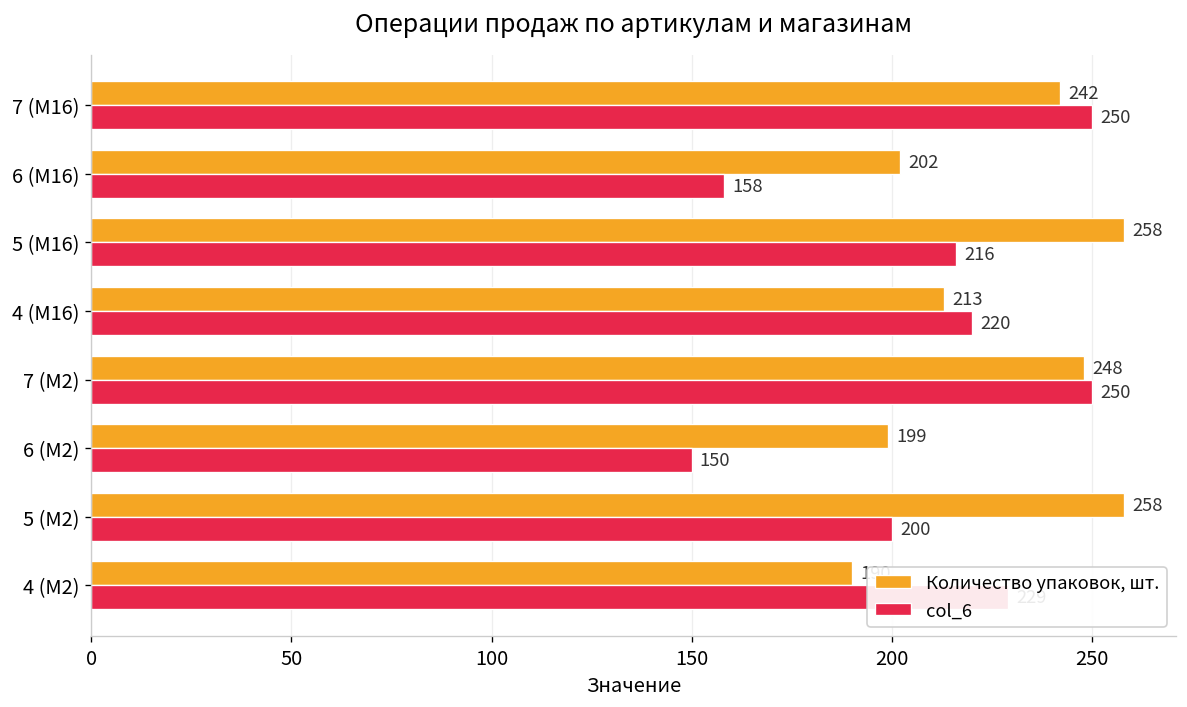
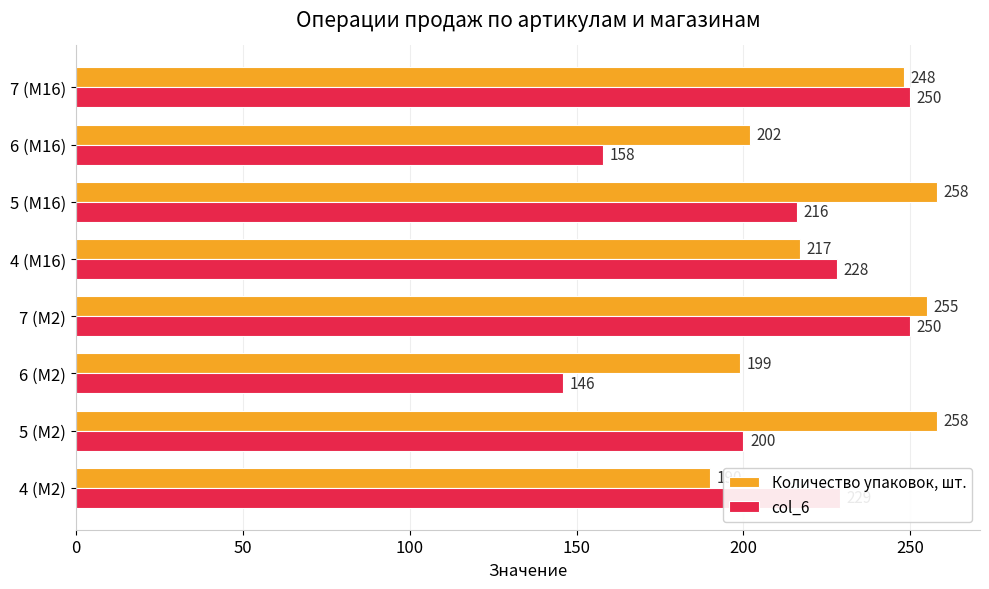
  {
    "Количество упаковок, шт.": {
-     "7 (M16)": 242,
+     "7 (M16)": 248,
      "6 (M16)": 202,
      "5 (M16)": 258,
-     "4 (M16)": 213,
-     "7 (M2)": 248,
+     "4 (M16)": 217,
+     "7 (M2)": 255,
      "6 (M2)": 199,
      "5 (M2)": 258
    },
    "col_6": {
      "7 (M16)": 250,
      "6 (M16)": 158,
      "5 (M16)": 216,
-     "4 (M16)": 220,
+     "4 (M16)": 228,
      "7 (M2)": 250,
-     "6 (M2)": 150,
+     "6 (M2)": 146,
      "5 (M2)": 200
    }
  }
